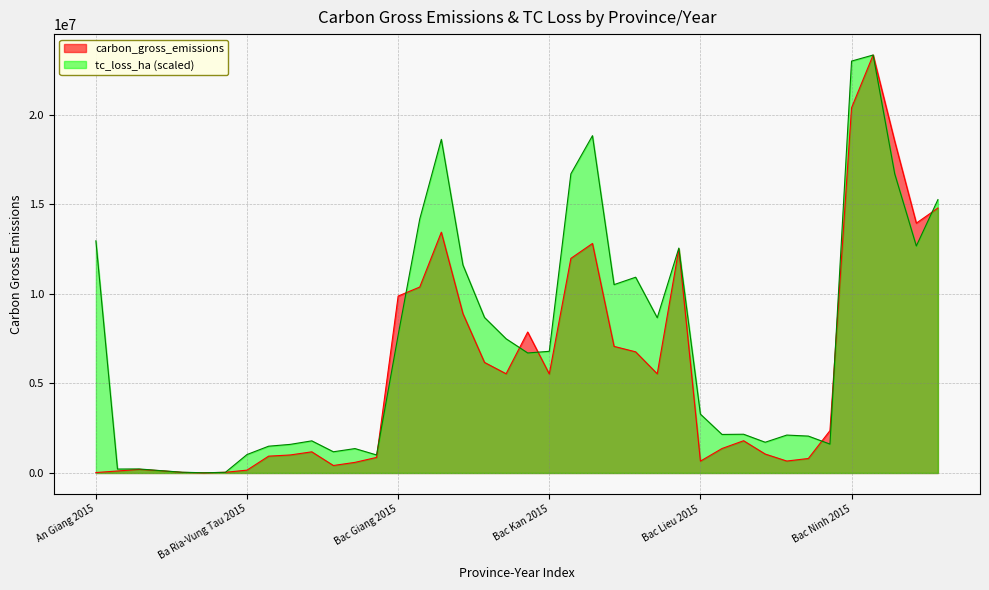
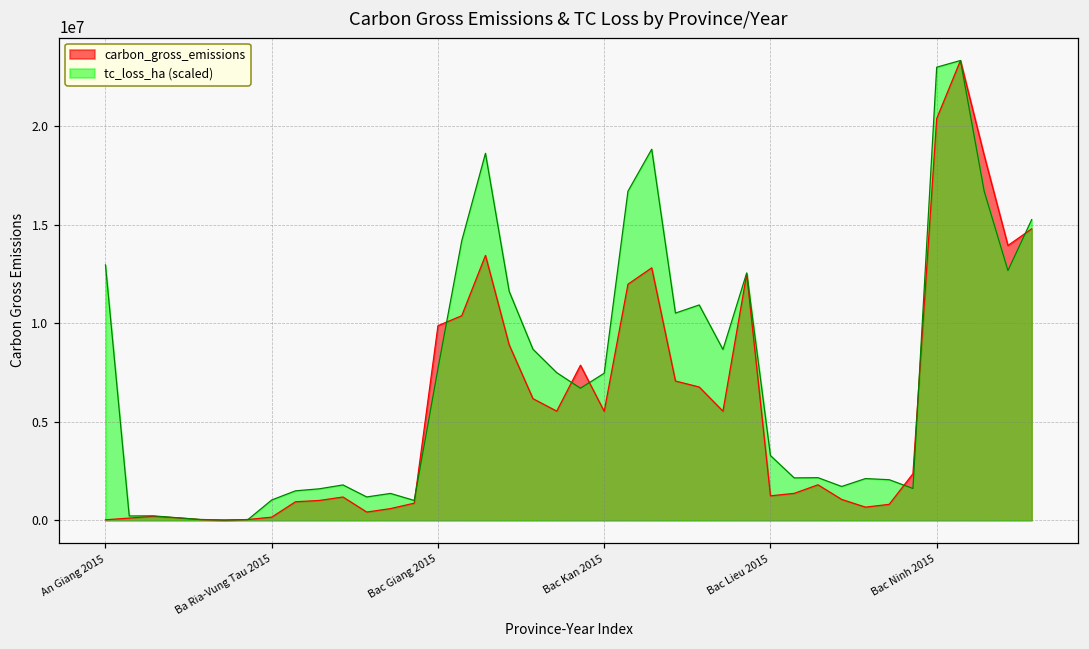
  {
    "carbon_gross_emissions": {
      "An Giang 2015": 0,
      "Ba Ria-Vung Tau 2015": 200000,
      "Bac Giang 2015": 9900000,
      "Bac Kan 2015": 5500000,
-     "Bac Lieu 2015": 700000,
+     "Bac Lieu 2015": 1200000,
      "Bac Ninh 2015": 20400000
    },
    "tc_loss_ha (scaled)": {
      "An Giang 2015": 13000000,
      "Ba Ria-Vung Tau 2015": 1000000,
      "Bac Giang 2015": 7700000,
-     "Bac Kan 2015": 6800000,
+     "Bac Kan 2015": 7500000,
      "Bac Lieu 2015": 3300000,
      "Bac Ninh 2015": 23000000
    }
  }
